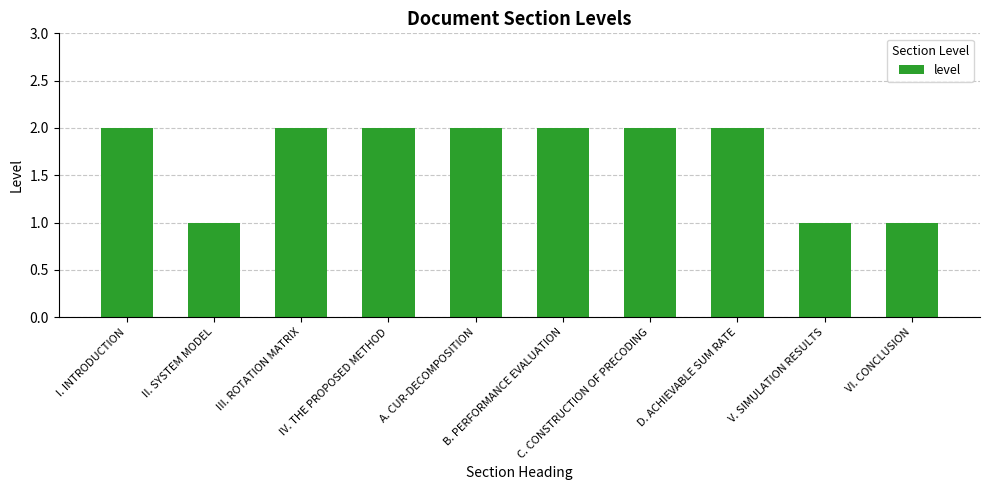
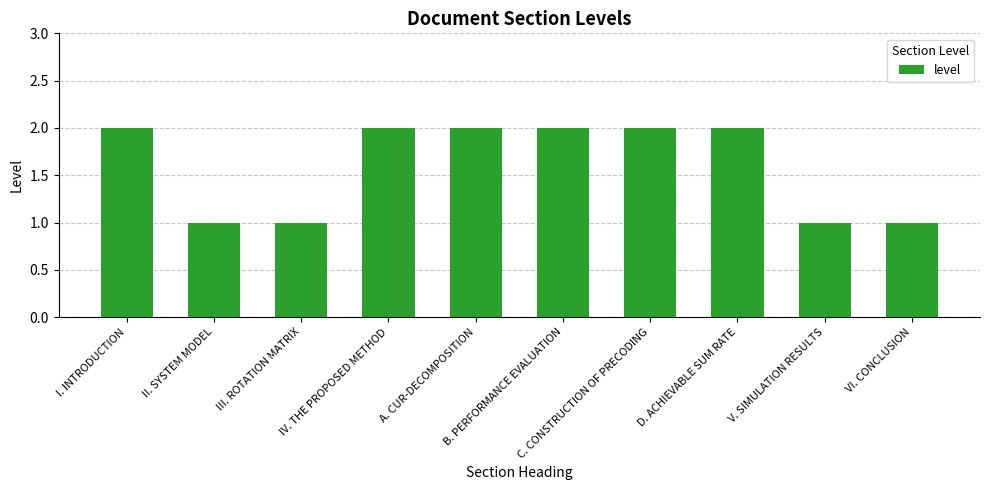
  {
    "I. INTRODUCTION": 2,
    "II. SYSTEM MODEL": 1,
-   "III. ROTATION MATRIX": 2,
+   "III. ROTATION MATRIX": 1,
    "IV. THE PROPOSED METHOD": 2,
    "A. CUR-DECOMPOSITION": 2,
    "B. PERFORMANCE EVALUATION": 2,
    "C. CONSTRUCTION OF PRECODING": 2,
    "D. ACHIEVABLE SUM RATE": 2,
    "V. SIMULATION RESULTS": 1,
    "VI. CONCLUSION": 1
  }
